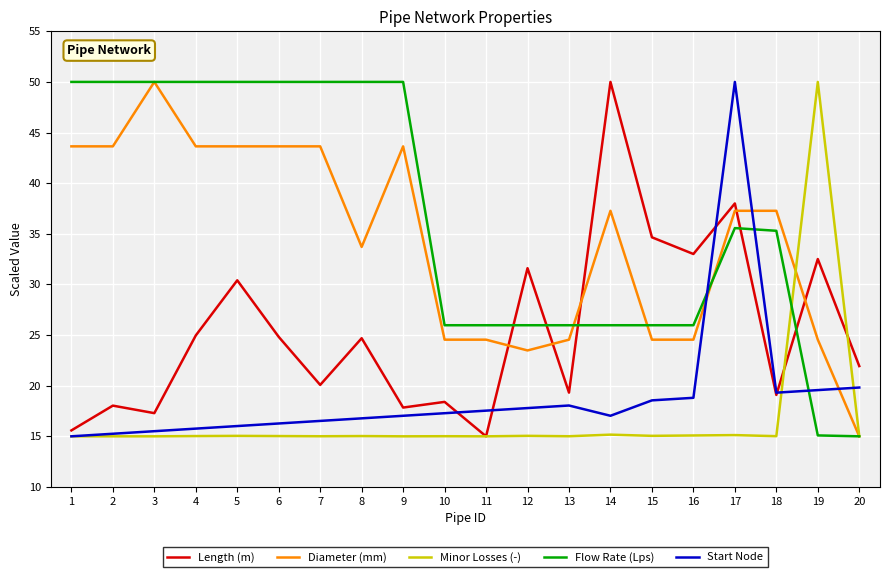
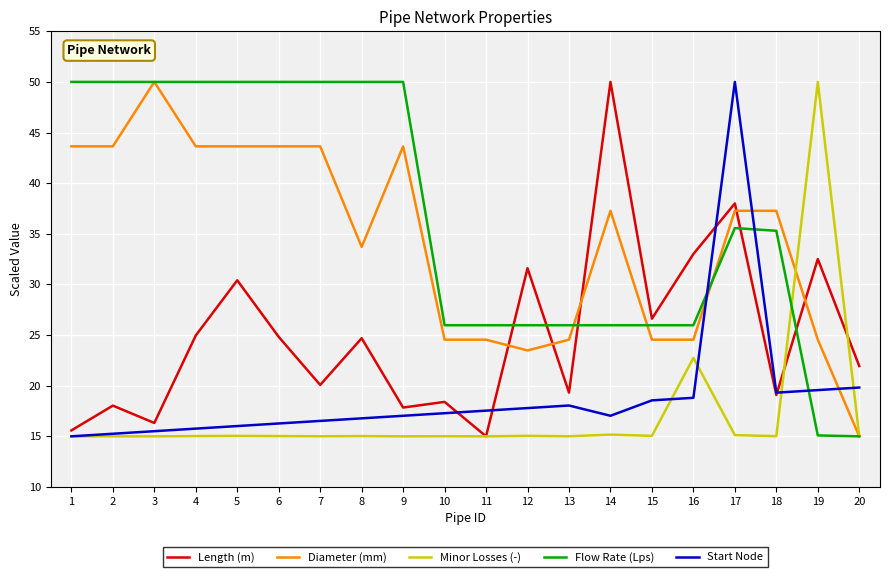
  {
    "Length (m)": {
      "1": 15.6,
      "2": 18.0,
-     "3": 17.3,
+     "3": 16.3,
      "4": 25.0,
      "5": 30.4,
      "6": 24.8,
      "7": 20.1,
      "8": 24.7,
      "9": 17.8,
      "10": 18.4,
      "12": 31.6,
      "13": 19.3,
      "14": 50.0,
-     "15": 34.7,
+     "15": 26.6,
      "16": 33.0,
      "17": 38.0,
      "19": 32.5,
      "20": 21.9
    },
    "Diameter (mm)": {
      "1": 43.6,
      "2": 43.6,
      "4": 43.6,
      "5": 43.6,
      "6": 43.6,
      "7": 43.6,
      "8": 33.7,
      "9": 43.6,
      "10": 24.5,
      "11": 24.5,
      "12": 23.5,
      "13": 24.5,
      "14": 37.3,
      "15": 24.5,
      "16": 24.5,
      "17": 37.3,
      "18": 37.3,
      "19": 24.5
    },
    "Minor Losses (-)": {
      "2": 15.0,
      "3": 15.0,
      "4": 15.0,
      "5": 15.0,
      "6": 15.0,
      "7": 15.0,
      "8": 15.0,
      "9": 15.0,
      "10": 15.0,
      "12": 15.0,
      "13": 15.0,
      "14": 15.2,
      "15": 15.0,
-     "16": 15.1,
+     "16": 22.7,
      "17": 15.1,
      "18": 15.0,
      "19": 50.0
    },
    "Flow Rate (Lps)": {
      "1": 50.0,
      "2": 50.0,
      "4": 50.0,
      "5": 50.0,
      "6": 50.0,
      "7": 50.0,
      "8": 50.0,
      "9": 50.0,
      "10": 26.0,
      "11": 26.0,
      "12": 26.0,
      "13": 26.0,
      "14": 26.0,
      "15": 26.0,
      "16": 26.0,
      "17": 35.6,
      "18": 35.3,
      "19": 15.1
    },
    "Start Node": {
      "2": 15.3,
      "3": 15.5,
      "4": 15.8,
      "5": 16.0,
      "6": 16.3,
      "7": 16.5,
      "8": 16.8,
      "9": 17.0,
      "10": 17.3,
      "11": 17.5,
      "12": 17.8,
      "13": 18.0,
      "14": 17.0,
      "15": 18.6,
      "16": 18.8,
      "17": 50.0,
      "19": 19.6,
      "20": 19.8
    }
  }
